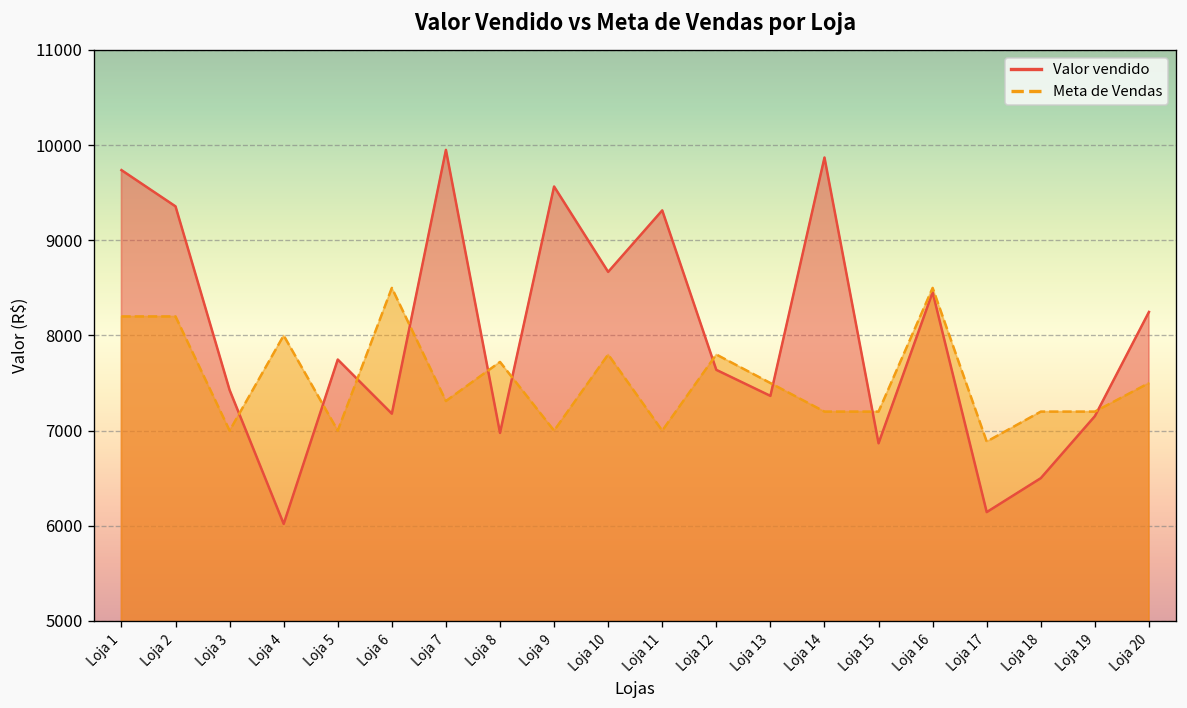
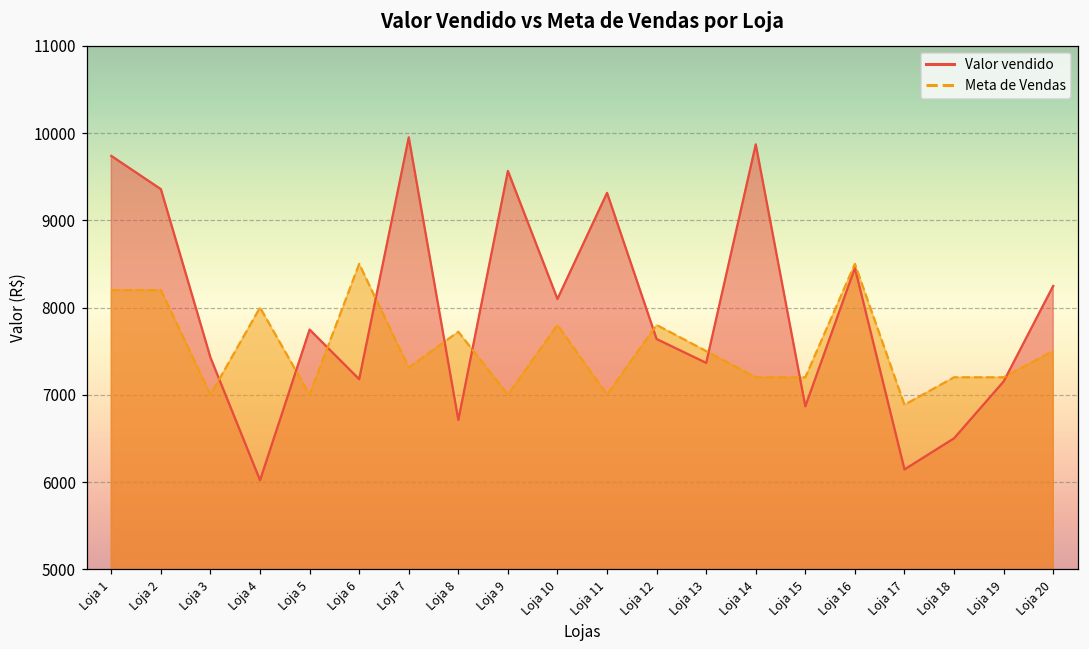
  {
    "Valor vendido": {
      "Loja 1": 9700,
      "Loja 2": 9400,
      "Loja 3": 7400,
      "Loja 4": 6000,
      "Loja 5": 7700,
      "Loja 6": 7200,
      "Loja 7": 10000,
-     "Loja 8": 7000,
+     "Loja 8": 6700,
      "Loja 9": 9600,
-     "Loja 10": 8700,
+     "Loja 10": 8100,
      "Loja 11": 9300,
      "Loja 12": 7600,
      "Loja 13": 7400,
      "Loja 14": 9900,
      "Loja 15": 6900,
      "Loja 16": 8500,
      "Loja 17": 6100,
      "Loja 18": 6500,
      "Loja 19": 7200,
      "Loja 20": 8200
    },
    "Meta de Vendas": {
      "Loja 1": 8200,
      "Loja 2": 8200,
      "Loja 3": 7000,
      "Loja 4": 8000,
      "Loja 5": 7000,
      "Loja 6": 8500,
      "Loja 7": 7300,
      "Loja 8": 7700,
      "Loja 9": 7000,
      "Loja 10": 7800,
      "Loja 11": 7000,
      "Loja 12": 7800,
      "Loja 13": 7500,
      "Loja 14": 7200,
      "Loja 15": 7200,
      "Loja 16": 8500,
      "Loja 17": 6900,
      "Loja 18": 7200,
      "Loja 19": 7200,
      "Loja 20": 7500
    }
  }
